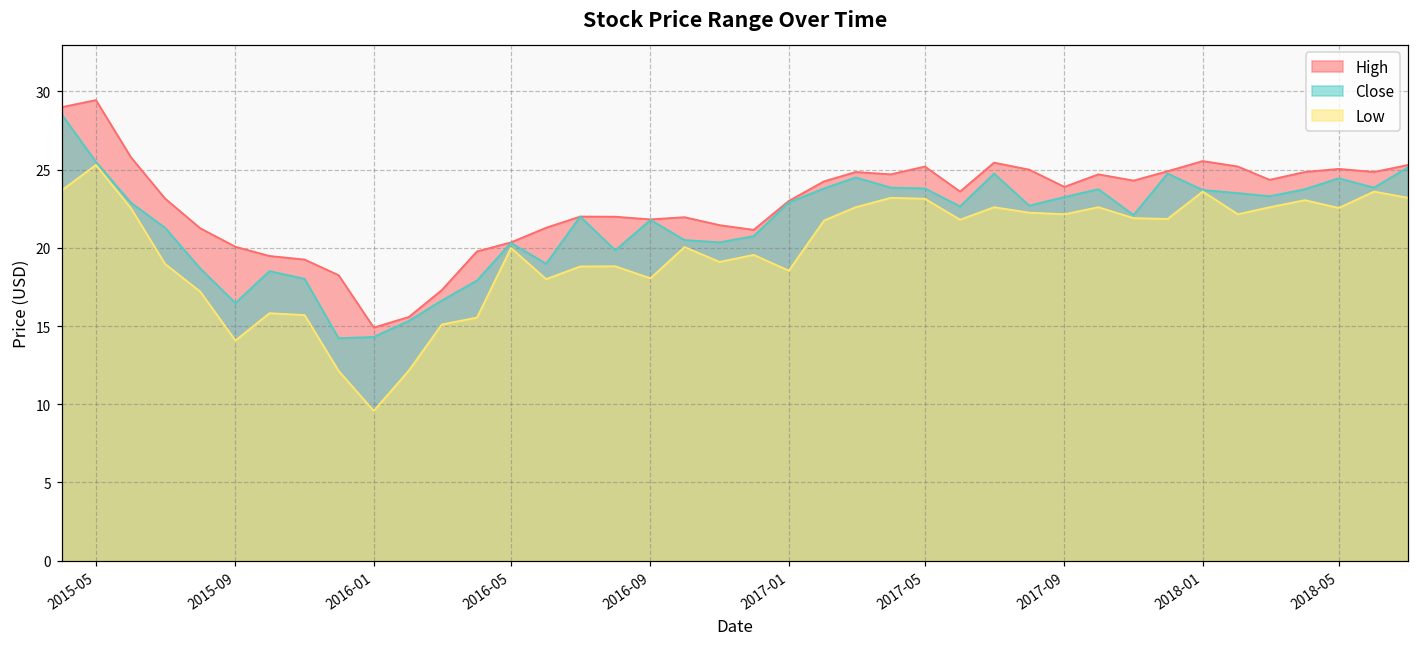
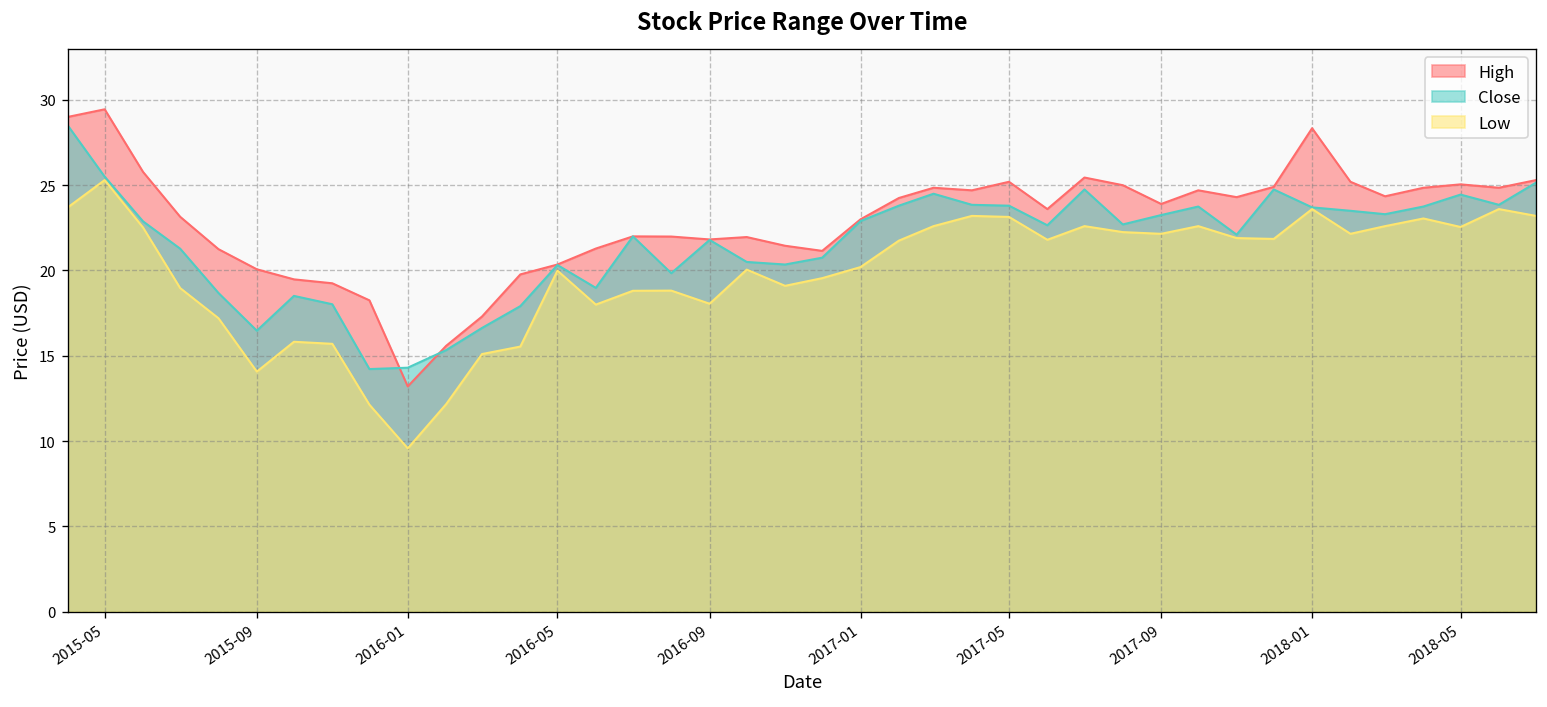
  {
    "High": {
      "2015-05": 29.5,
      "2015-09": 20.1,
-     "2016-01": 14.9,
+     "2016-01": 13.2,
      "2017-05": 25.2,
      "2017-09": 23.9,
-     "2018-01": 25.5,
+     "2018-01": 28.3,
      "2018-05": 25.0
    },
    "Close": {
      "2015-05": 25.5,
      "2015-09": 16.5,
      "2016-01": 14.3,
      "2017-05": 23.8,
      "2017-09": 23.3,
      "2018-05": 24.5
    },
    "Low": {
      "2015-05": 25.3,
      "2015-09": 14.1,
      "2016-01": 9.6,
      "2016-05": 20.0,
      "2016-09": 18.1,
-     "2017-01": 18.5,
+     "2017-01": 20.2,
      "2017-05": 23.1,
      "2017-09": 22.2,
      "2018-05": 22.5
    }
  }
